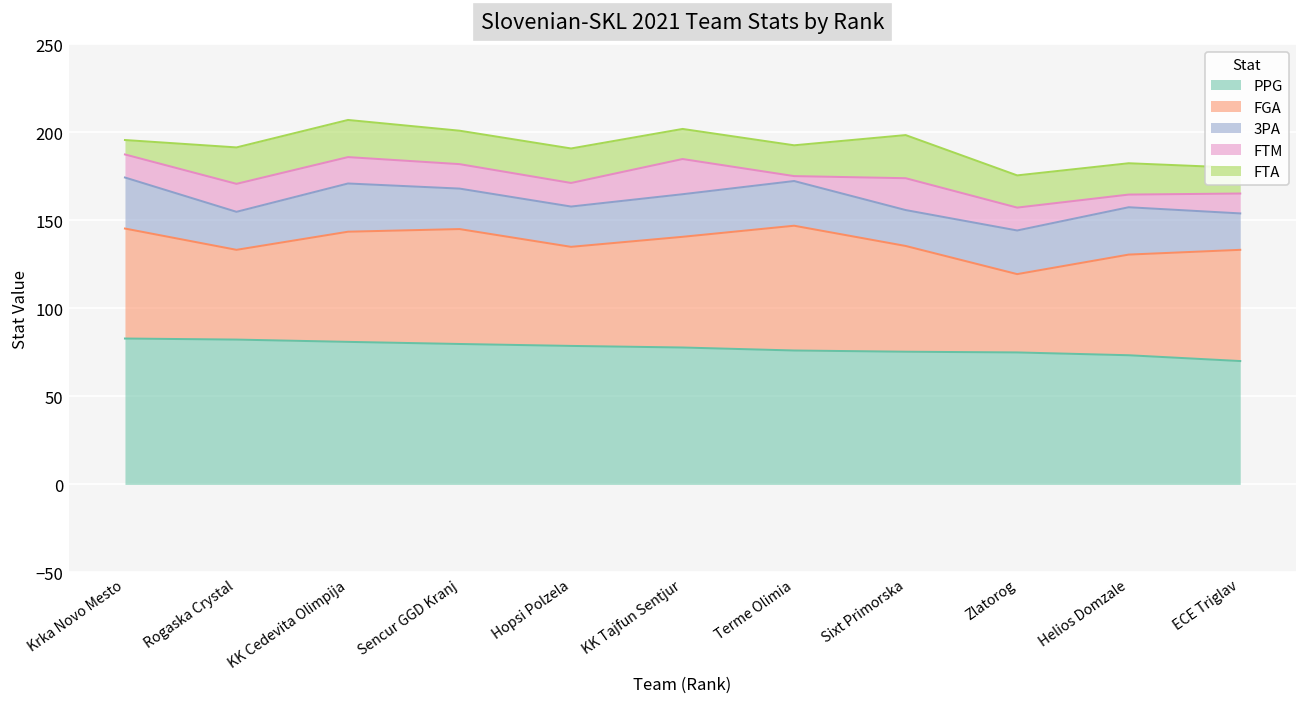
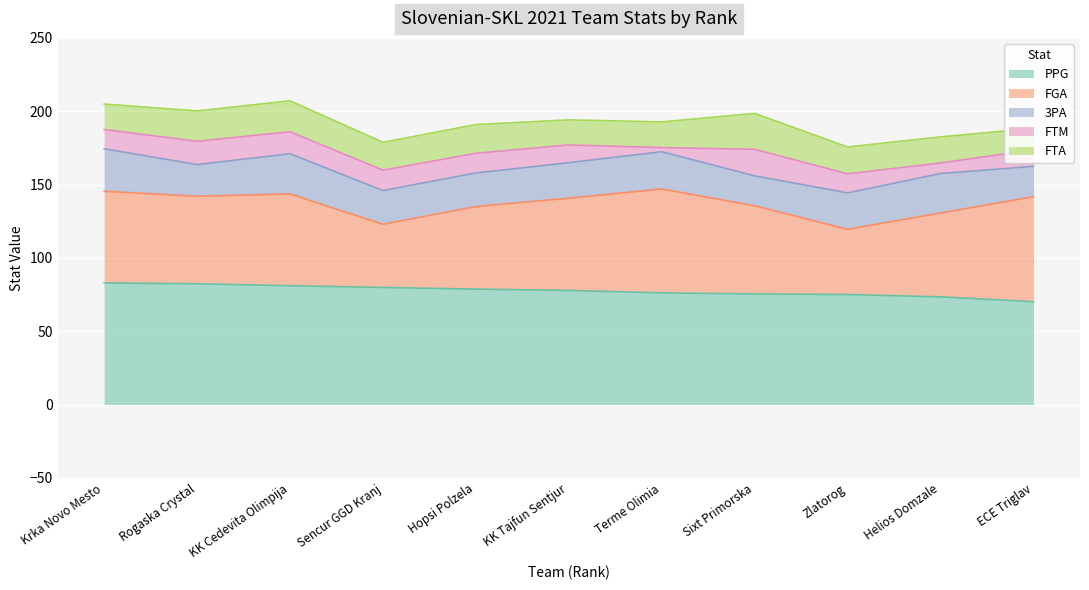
  {
    "FGA": {
      "Krka Novo Mesto": 63,
-     "Rogaska Crystal": 51,
+     "Rogaska Crystal": 60,
      "KK Cedevita Olimpija": 63,
-     "Sencur GGD Kranj": 65,
+     "Sencur GGD Kranj": 43,
      "Hopsi Polzela": 56,
      "KK Tajfun Sentjur": 63,
      "Terme Olimia": 71,
      "Sixt Primorska": 60,
      "Zlatorog": 45,
      "Helios Domzale": 57,
-     "ECE Triglav": 63
+     "ECE Triglav": 72
    },
    "FTM": {
      "Krka Novo Mesto": 13,
      "Rogaska Crystal": 16,
      "KK Cedevita Olimpija": 15,
      "Sencur GGD Kranj": 14,
      "Hopsi Polzela": 13,
-     "KK Tajfun Sentjur": 20,
+     "KK Tajfun Sentjur": 12,
      "Terme Olimia": 3,
      "Sixt Primorska": 18,
      "Zlatorog": 13,
      "Helios Domzale": 7
    },
    "FTA": {
-     "Krka Novo Mesto": 8,
+     "Krka Novo Mesto": 17,
      "Rogaska Crystal": 21,
      "KK Cedevita Olimpija": 21,
      "Sencur GGD Kranj": 19,
      "Hopsi Polzela": 20,
      "KK Tajfun Sentjur": 17,
      "Terme Olimia": 18,
      "Sixt Primorska": 25,
      "Zlatorog": 18,
      "Helios Domzale": 18
    }
  }
